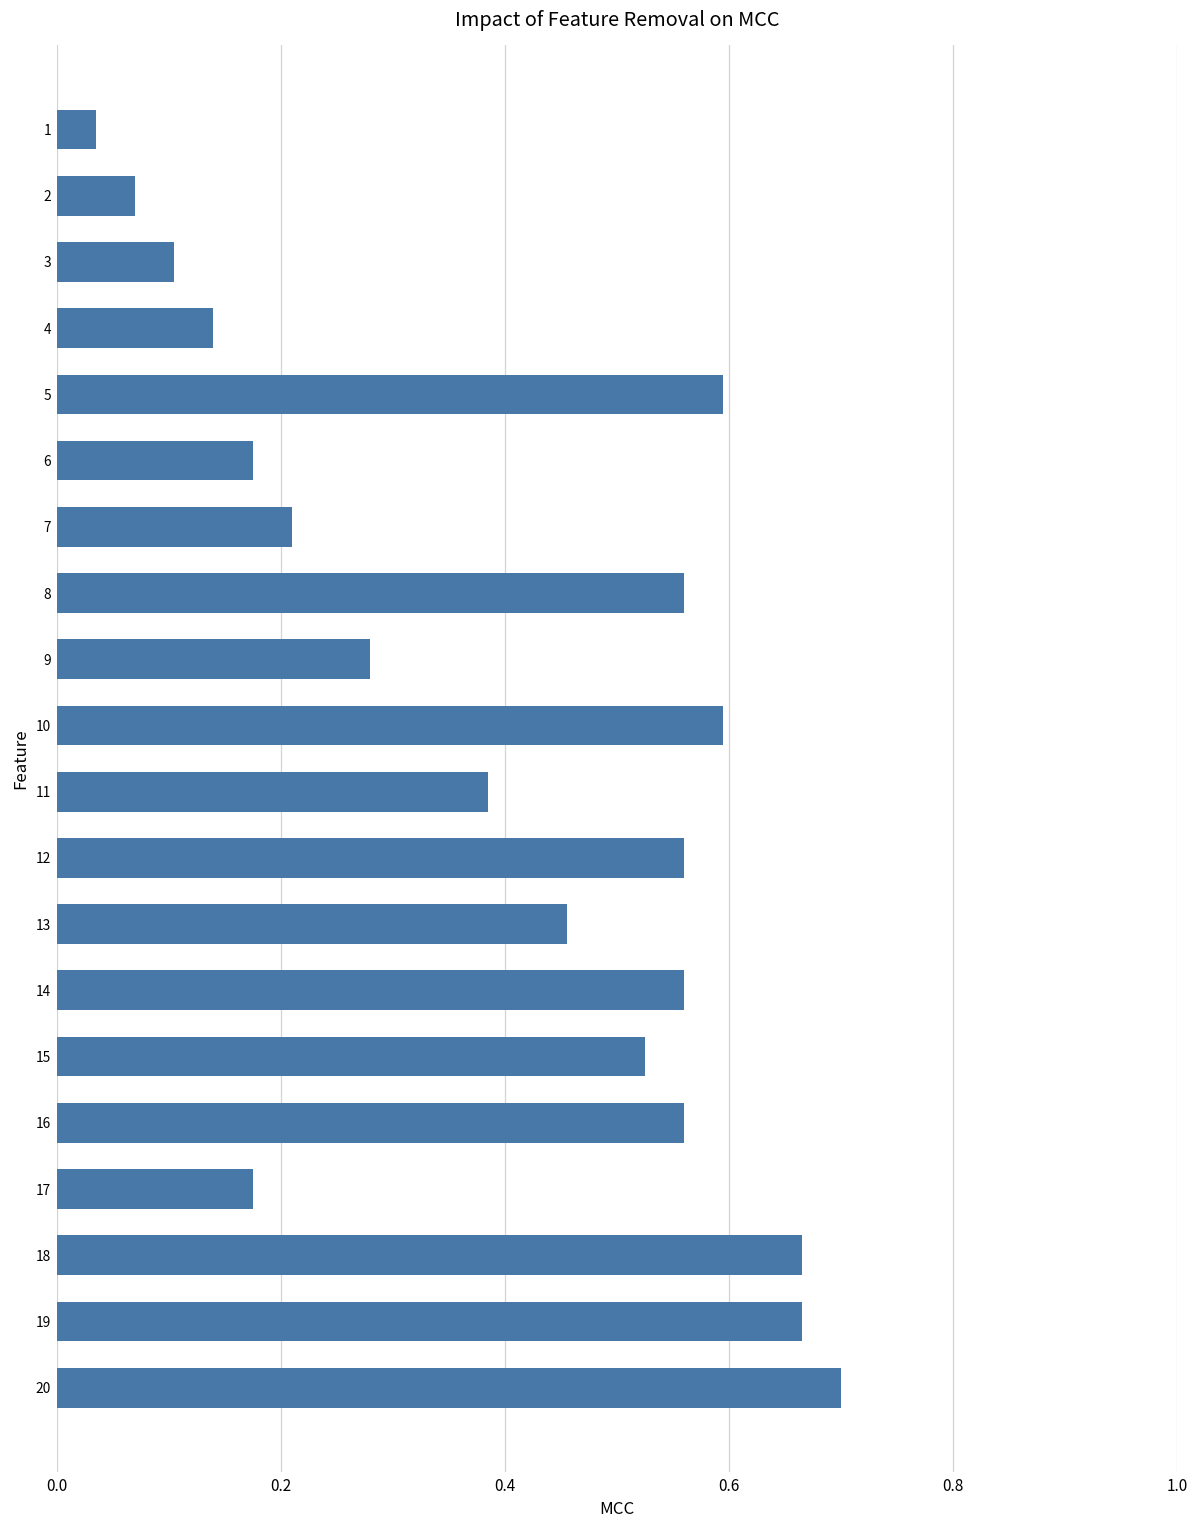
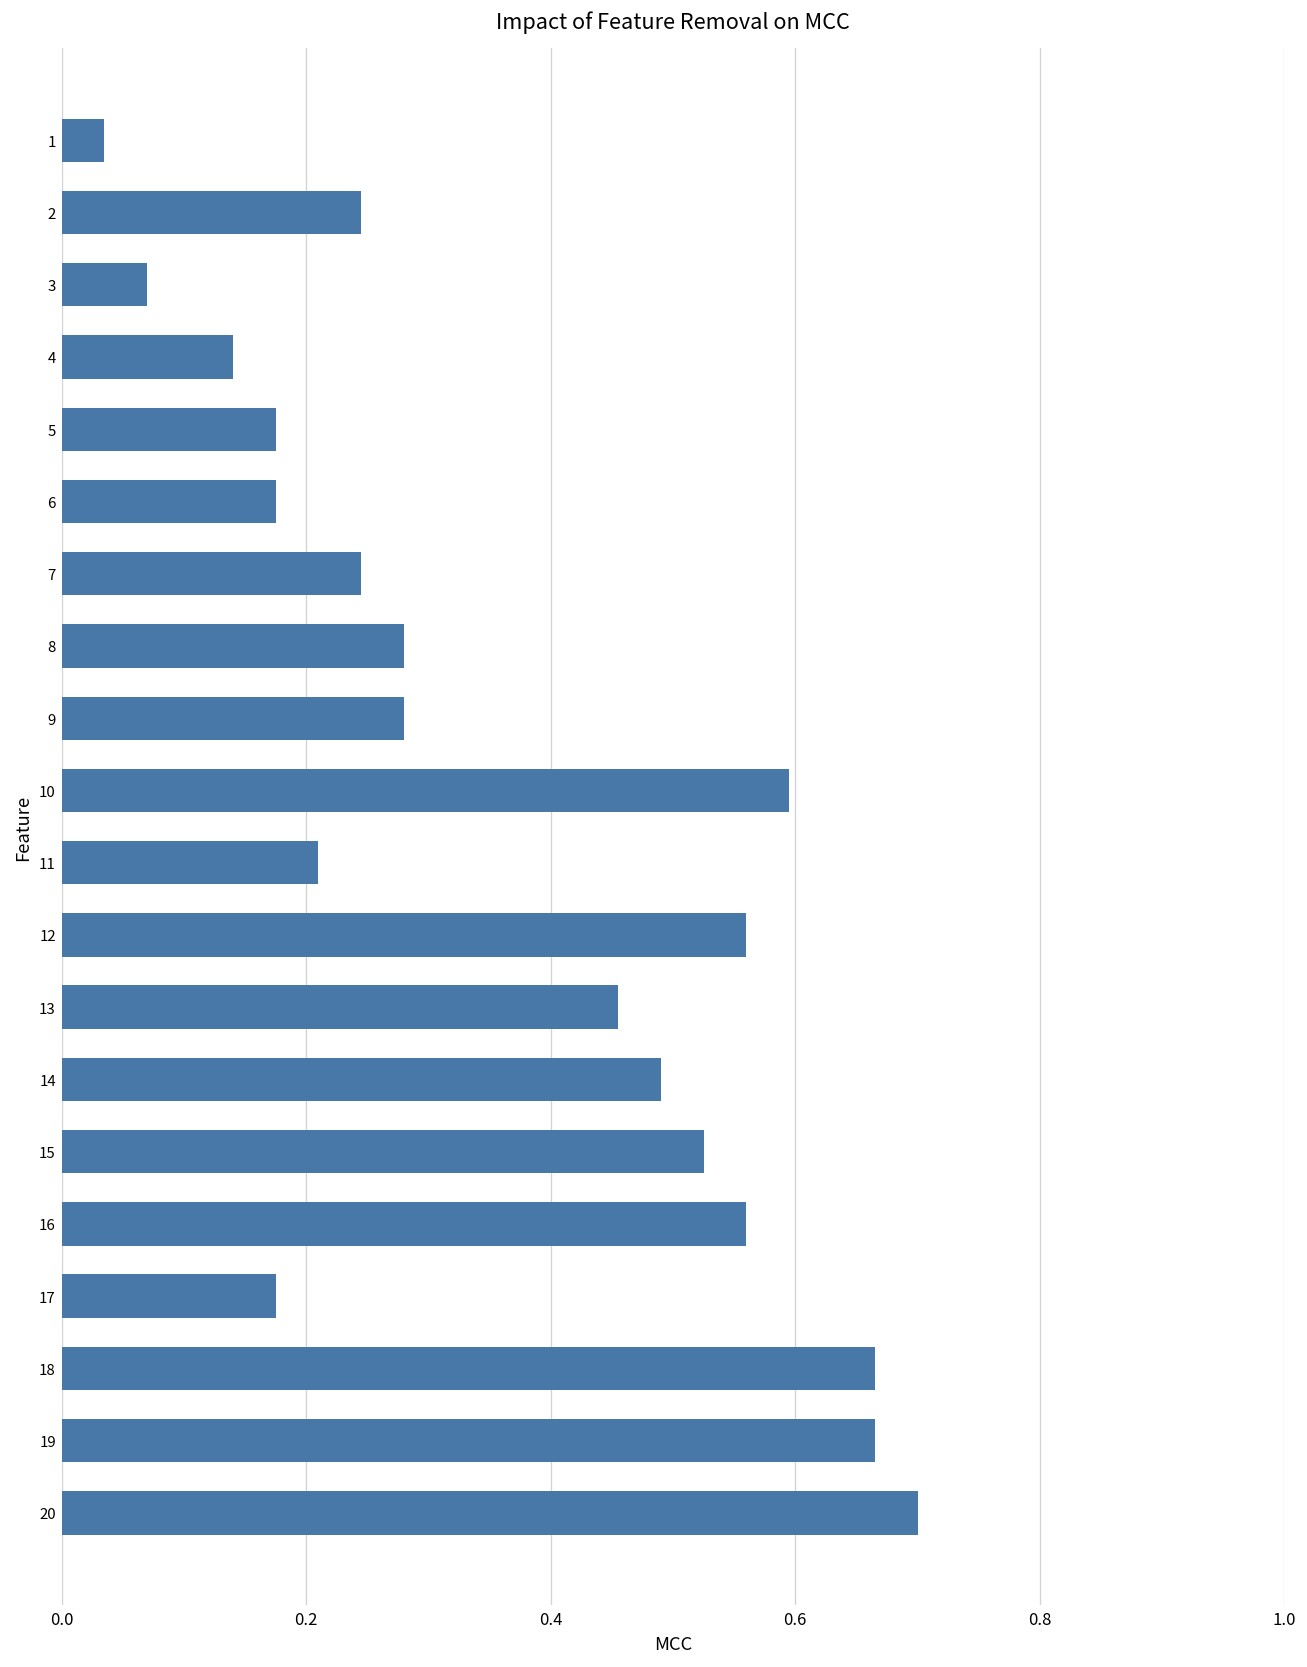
  {
    "1": 0.035,
-   "2": 0.070,
-   "3": 0.105,
+   "2": 0.245,
+   "3": 0.070,
    "4": 0.140,
-   "5": 0.595,
+   "5": 0.175,
    "6": 0.175,
-   "7": 0.210,
-   "8": 0.560,
+   "7": 0.245,
+   "8": 0.280,
    "9": 0.280,
    "10": 0.595,
-   "11": 0.385,
+   "11": 0.210,
    "12": 0.560,
    "13": 0.455,
-   "14": 0.560,
+   "14": 0.490,
    "15": 0.525,
    "16": 0.560,
    "17": 0.175,
    "18": 0.665,
    "19": 0.665,
    "20": 0.700
  }
